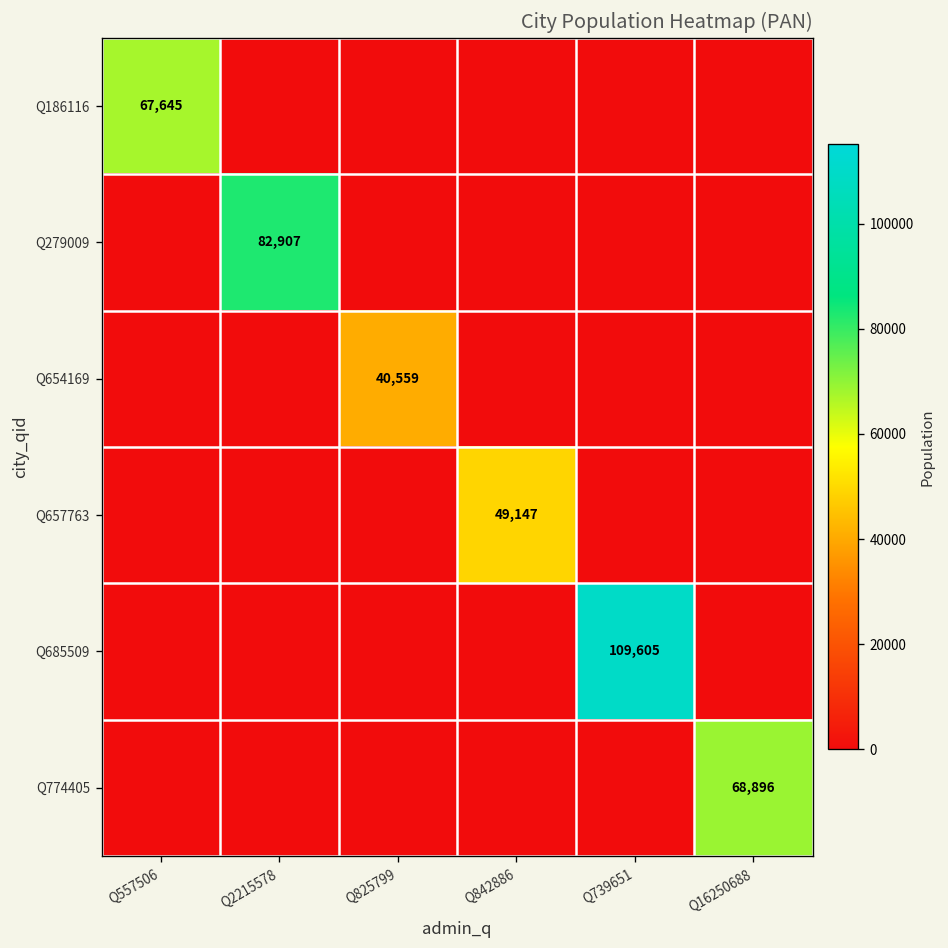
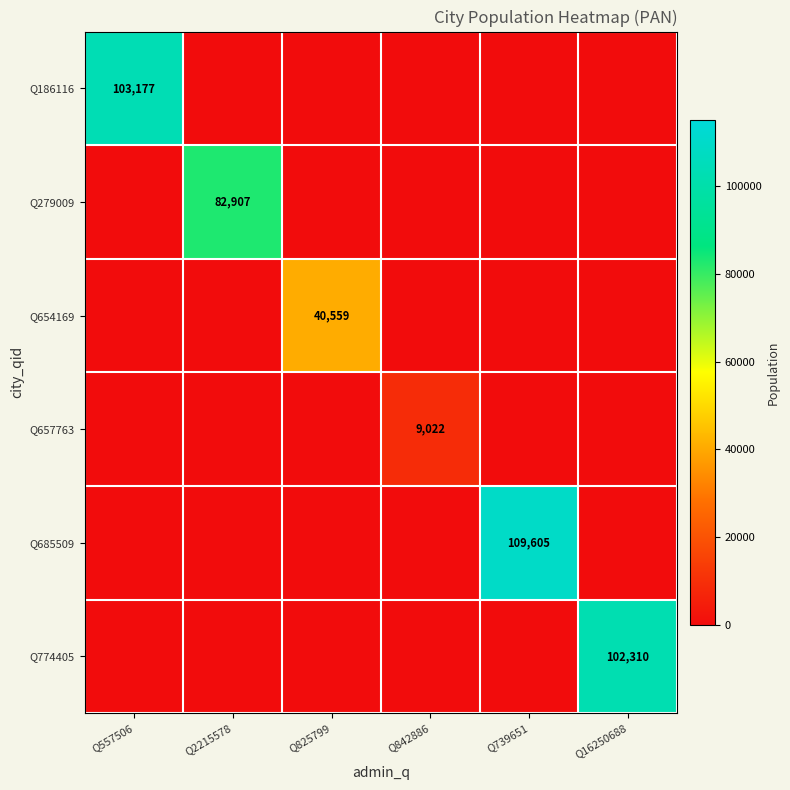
  {
    "Q186116": {
-     "Q557506": "67,645"
+     "Q557506": "103,177"
    },
    "Q279009": {
      "Q2215578": "82,907"
    },
    "Q654169": {
      "Q825799": "40,559"
    },
    "Q657763": {
-     "Q842886": "49,147"
+     "Q842886": "9,022"
    },
    "Q685509": {
      "Q739651": "109,605"
    },
    "Q774405": {
-     "Q16250688": "68,896"
+     "Q16250688": "102,310"
    }
  }
